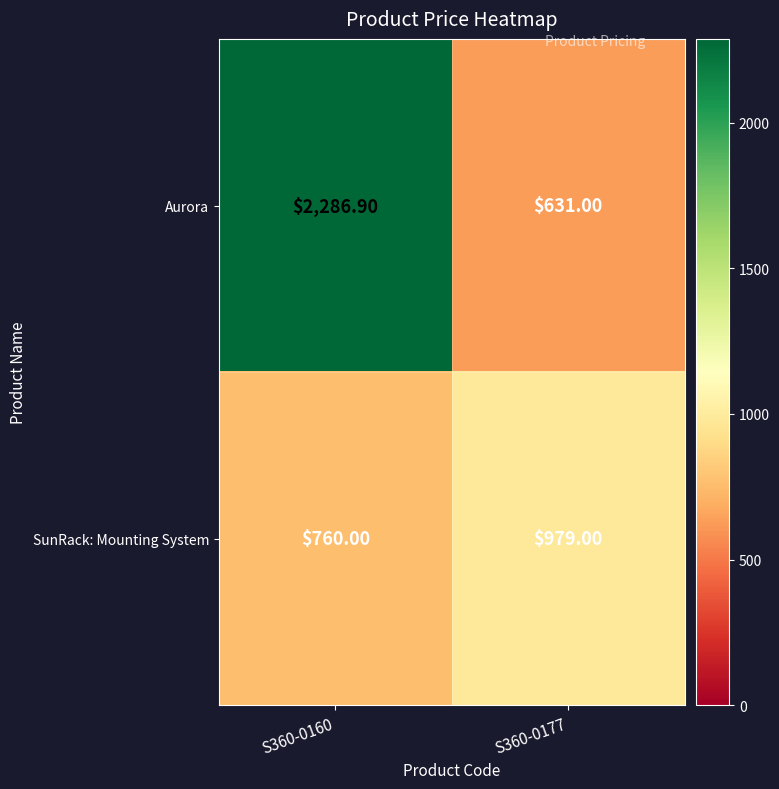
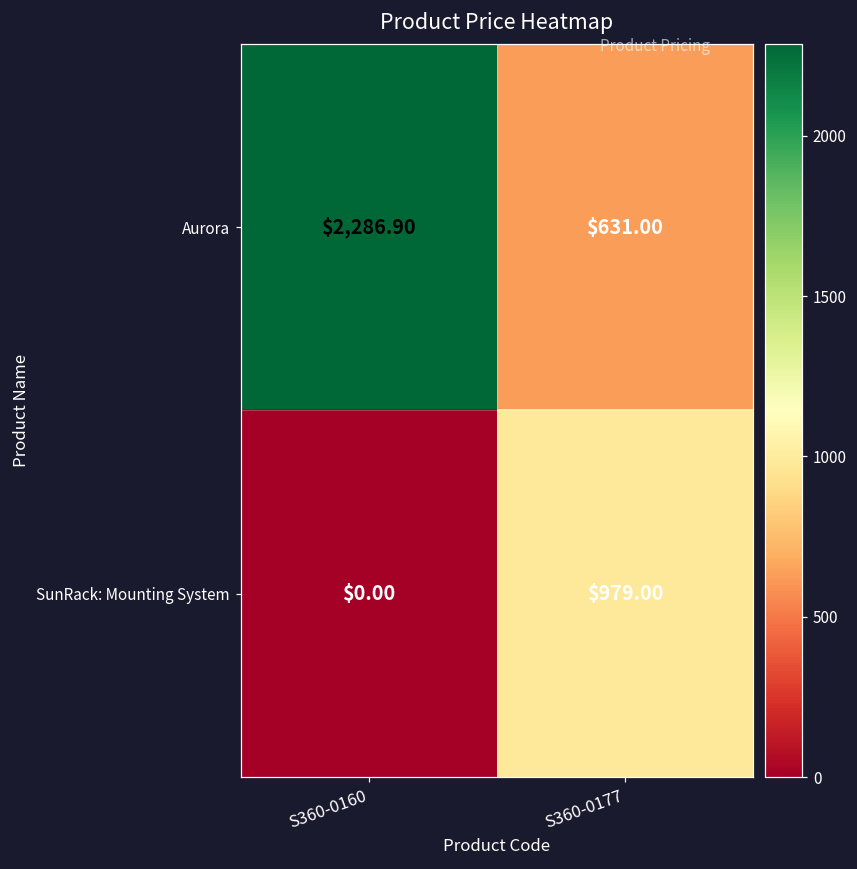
  {
    "Aurora": {
      "S360-0160": "$2,286.90",
      "S360-0177": "$631.00"
    },
    "SunRack: Mounting System": {
-     "S360-0160": "$760.00",
+     "S360-0160": "$0.00",
      "S360-0177": "$979.00"
    }
  }
